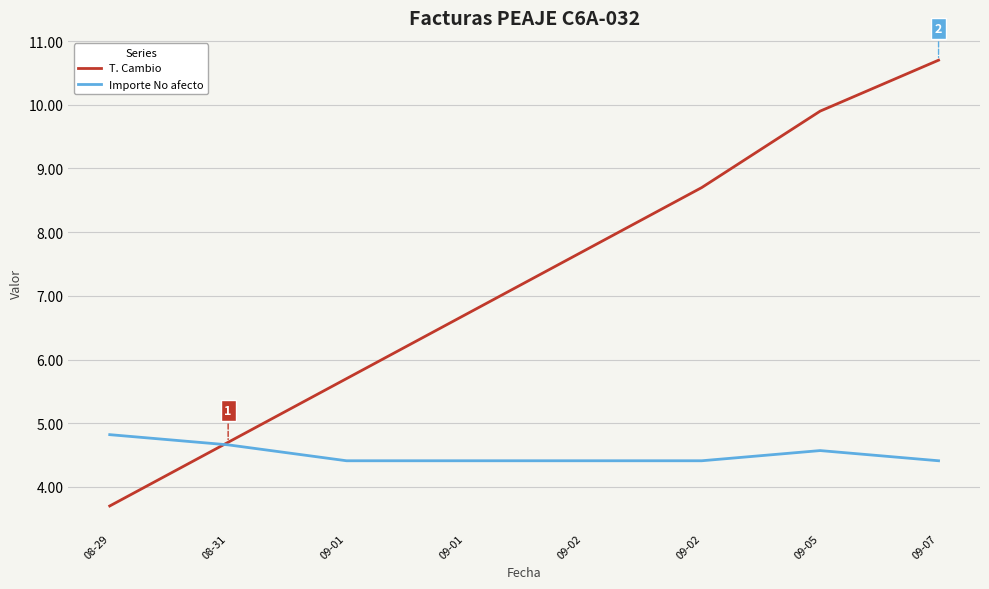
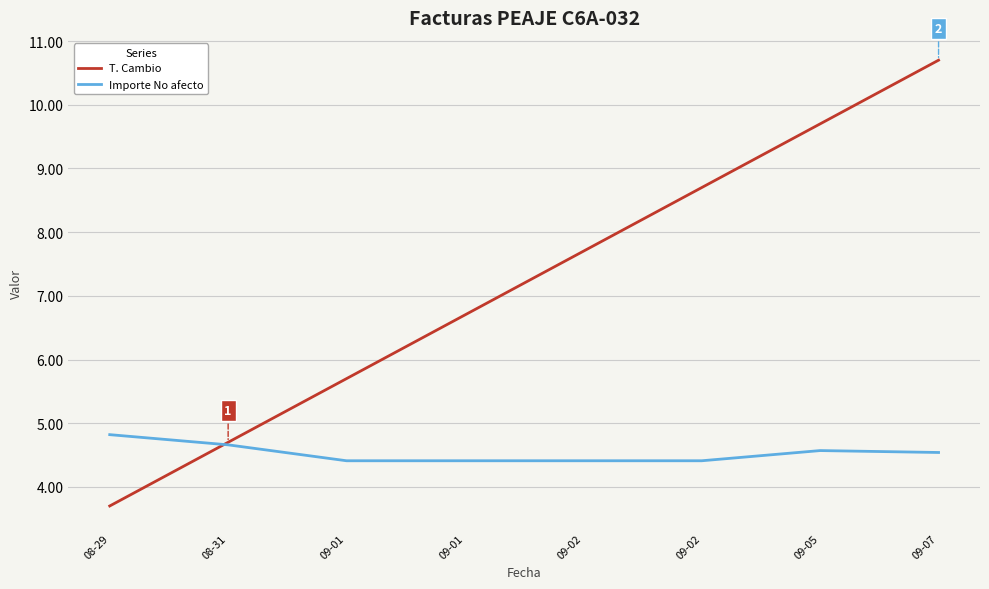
  {
    "T. Cambio": {
      "08-29": 3.7,
-     "09-05": 9.9
+     "09-05": 9.7
    },
    "Importe No afecto": {
      "08-29": 4.8,
      "09-05": 4.6,
-     "09-07": 4.4
+     "09-07": 4.5
    }
  }
